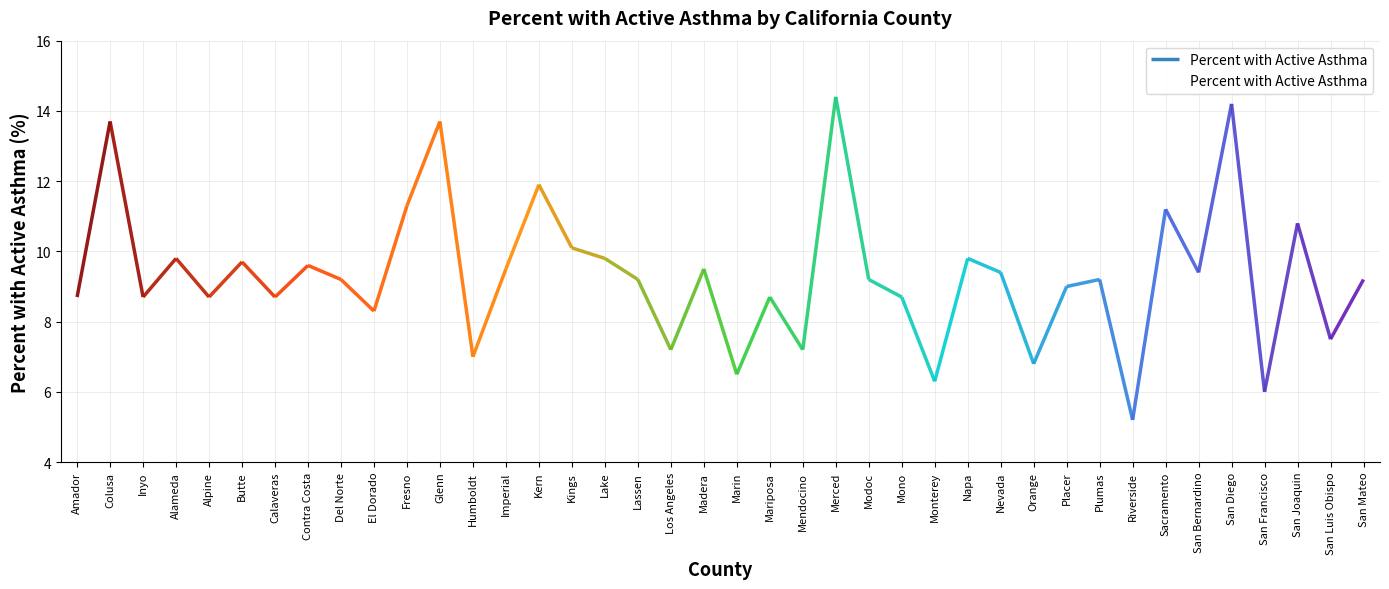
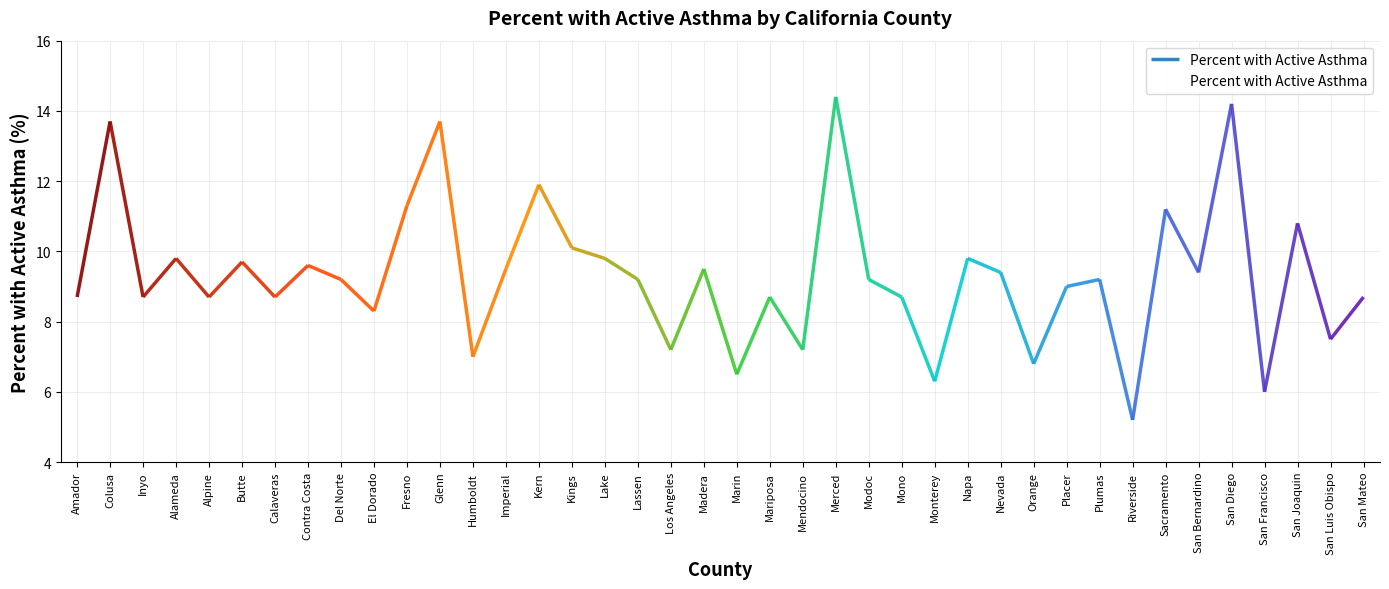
  {
    "Amador": 8.7,
    "Colusa": 13.7,
    "Inyo": 8.7,
    "Alameda": 9.8,
    "Alpine": 8.7,
    "Butte": 9.7,
    "Calaveras": 8.7,
    "Contra Costa": 9.6,
    "Del Norte": 9.2,
    "El Dorado": 8.3,
    "Fresno": 11.3,
    "Glenn": 13.7,
    "Humboldt": 7.0,
    "Imperial": 9.5,
    "Kern": 11.9,
    "Kings": 10.1,
    "Lake": 9.8,
    "Lassen": 9.2,
    "Los Angeles": 7.2,
    "Madera": 9.5,
    "Marin": 6.5,
    "Mariposa": 8.7,
    "Mendocino": 7.2,
    "Merced": 14.4,
    "Modoc": 9.2,
    "Mono": 8.7,
    "Monterey": 6.3,
    "Napa": 9.8,
    "Nevada": 9.4,
    "Orange": 6.8,
    "Placer": 9.0,
    "Plumas": 9.2,
    "Riverside": 5.2,
    "Sacramento": 11.2,
    "San Bernardino": 9.4,
    "San Diego": 14.2,
    "San Francisco": 6.0,
    "San Joaquin": 10.8,
    "San Luis Obispo": 7.5,
-   "San Mateo": 9.2
+   "San Mateo": 8.7
  }
